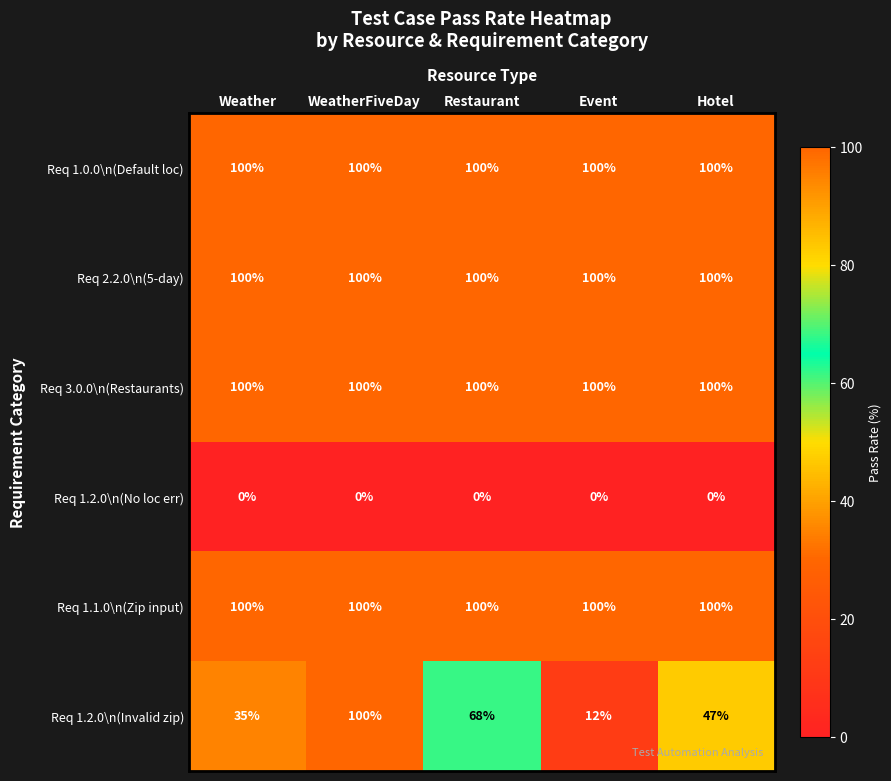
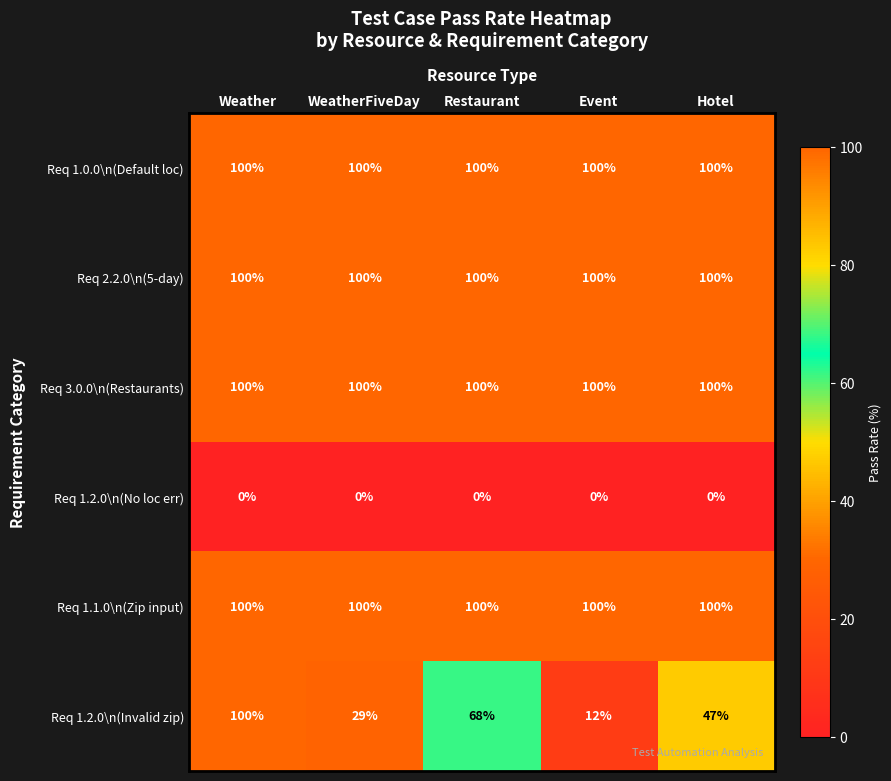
  {
    "Req 1.0.0\\n(Default loc)": {
      "Weather": "100%",
      "WeatherFiveDay": "100%",
      "Restaurant": "100%",
      "Event": "100%",
      "Hotel": "100%"
    },
    "Req 2.2.0\\n(5-day)": {
      "Weather": "100%",
      "WeatherFiveDay": "100%",
      "Restaurant": "100%",
      "Event": "100%",
      "Hotel": "100%"
    },
    "Req 3.0.0\\n(Restaurants)": {
      "Weather": "100%",
      "WeatherFiveDay": "100%",
      "Restaurant": "100%",
      "Event": "100%",
      "Hotel": "100%"
    },
    "Req 1.2.0\\n(No loc err)": {
      "Weather": "0%",
      "WeatherFiveDay": "0%",
      "Restaurant": "0%",
      "Event": "0%",
      "Hotel": "0%"
    },
    "Req 1.1.0\\n(Zip input)": {
      "Weather": "100%",
      "WeatherFiveDay": "100%",
      "Restaurant": "100%",
      "Event": "100%",
      "Hotel": "100%"
    },
    "Req 1.2.0\\n(Invalid zip)": {
-     "Weather": "35%",
-     "WeatherFiveDay": "100%",
+     "Weather": "100%",
+     "WeatherFiveDay": "29%",
      "Restaurant": "68%",
      "Event": "12%"
    }
  }
